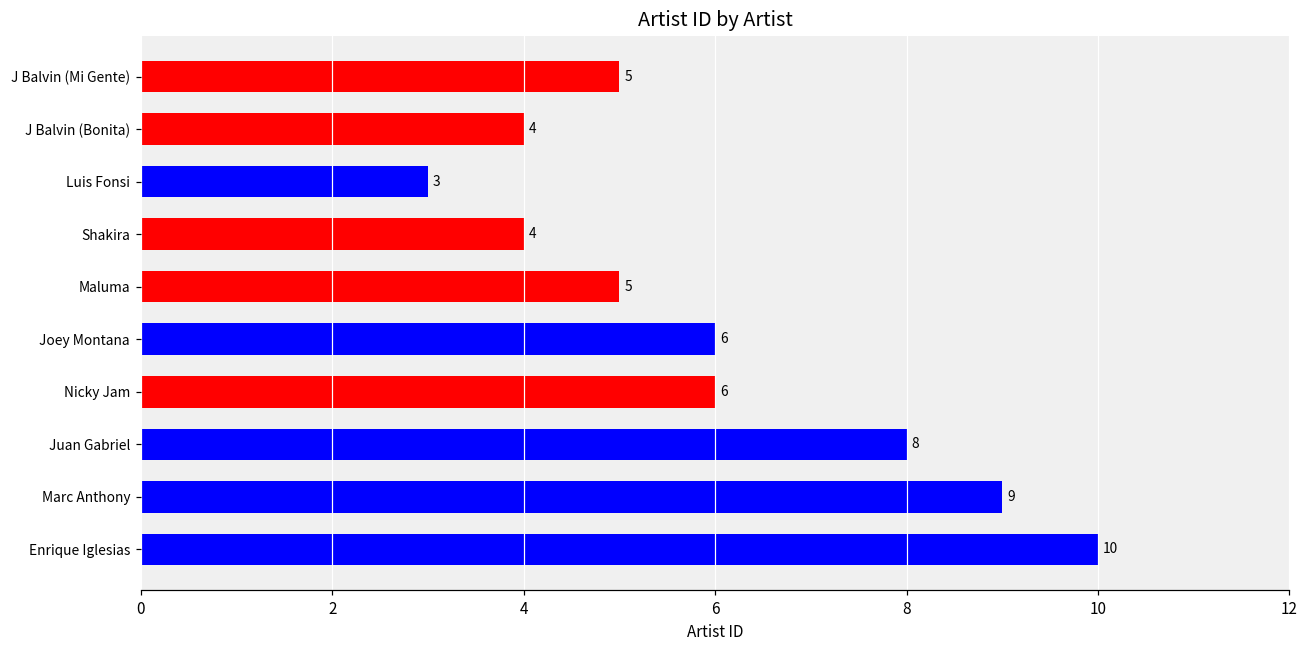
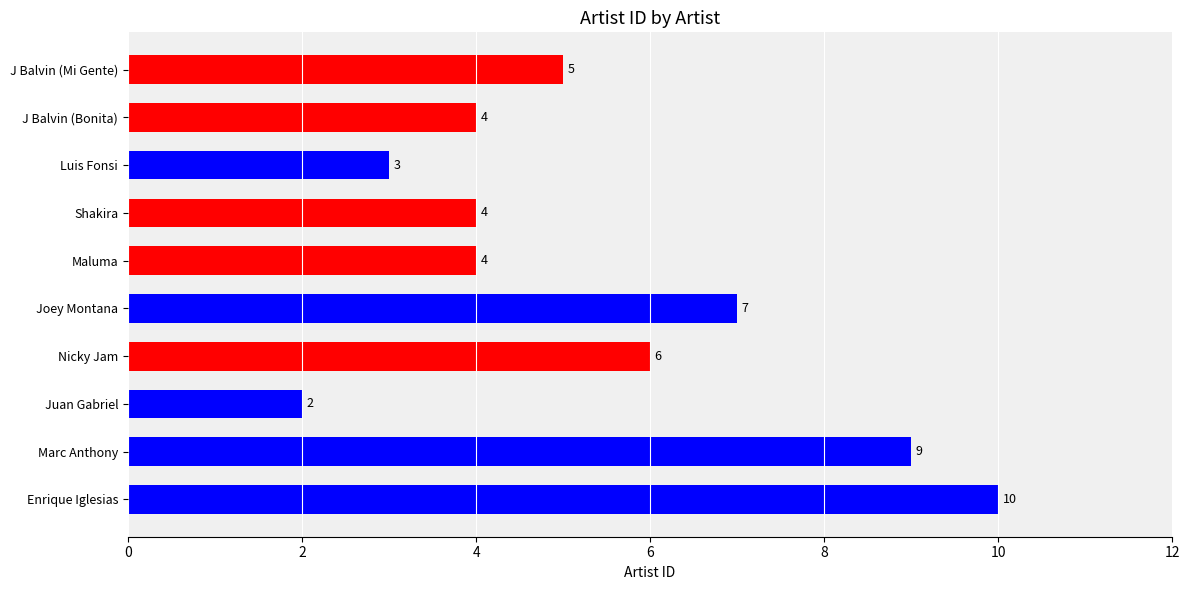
  {
    "J Balvin (Mi Gente)": 5,
    "J Balvin (Bonita)": 4,
    "Luis Fonsi": 3,
    "Shakira": 4,
-   "Maluma": 5,
-   "Joey Montana": 6,
+   "Maluma": 4,
+   "Joey Montana": 7,
    "Nicky Jam": 6,
-   "Juan Gabriel": 8,
+   "Juan Gabriel": 2,
    "Marc Anthony": 9,
    "Enrique Iglesias": 10
  }
